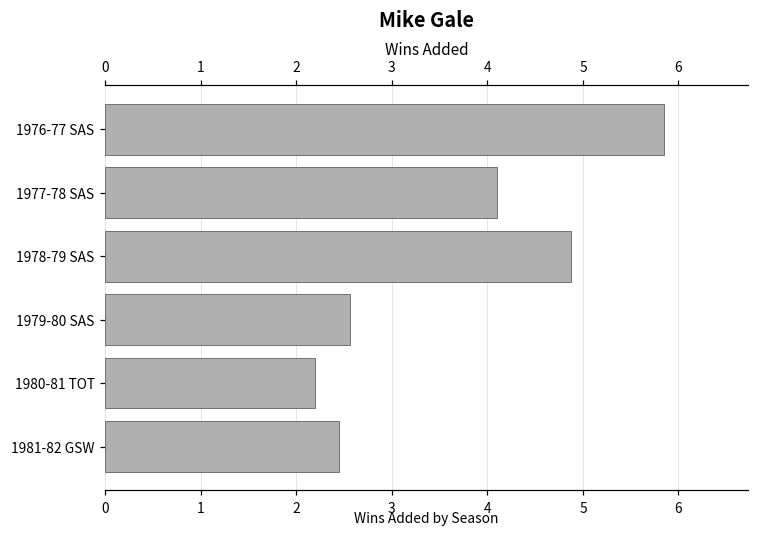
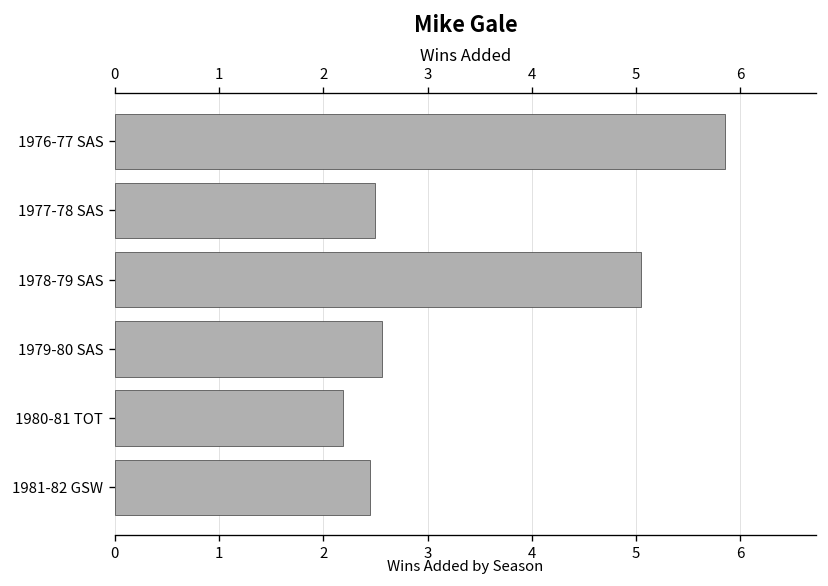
  {
    "1976-77 SAS": 5.9,
-   "1977-78 SAS": 4.1,
-   "1978-79 SAS": 4.9,
+   "1977-78 SAS": 2.5,
+   "1978-79 SAS": 5.1,
    "1979-80 SAS": 2.6,
    "1980-81 TOT": 2.2,
    "1981-82 GSW": 2.5
  }
